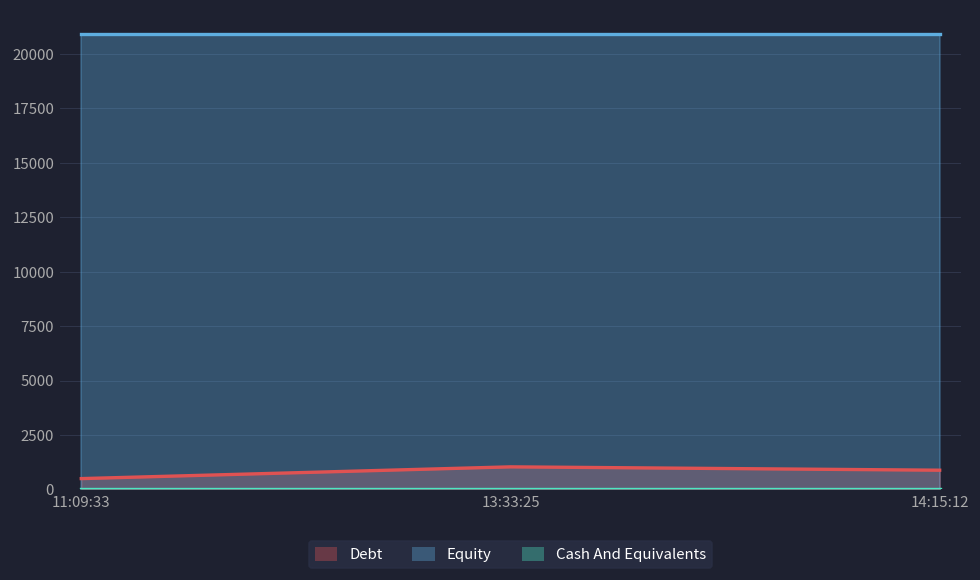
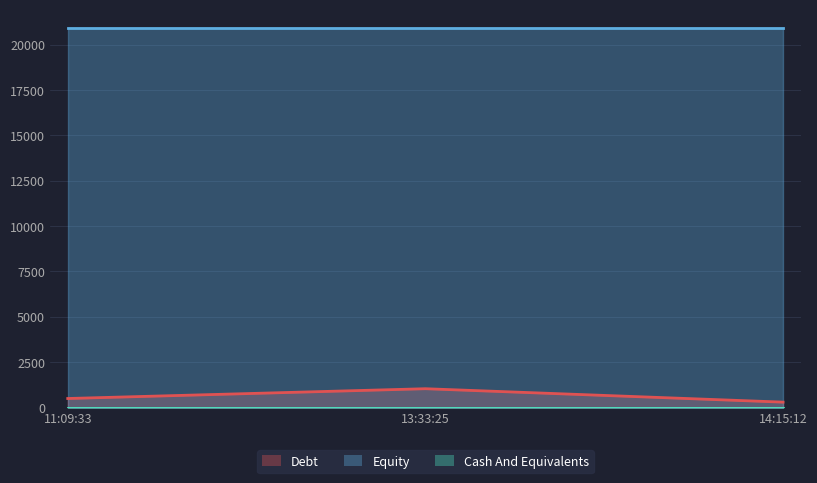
  {
    "Debt": {
      "11:09:33": 500,
      "13:33:25": 1000,
-     "14:15:12": 900
+     "14:15:12": 300
    }
  }
